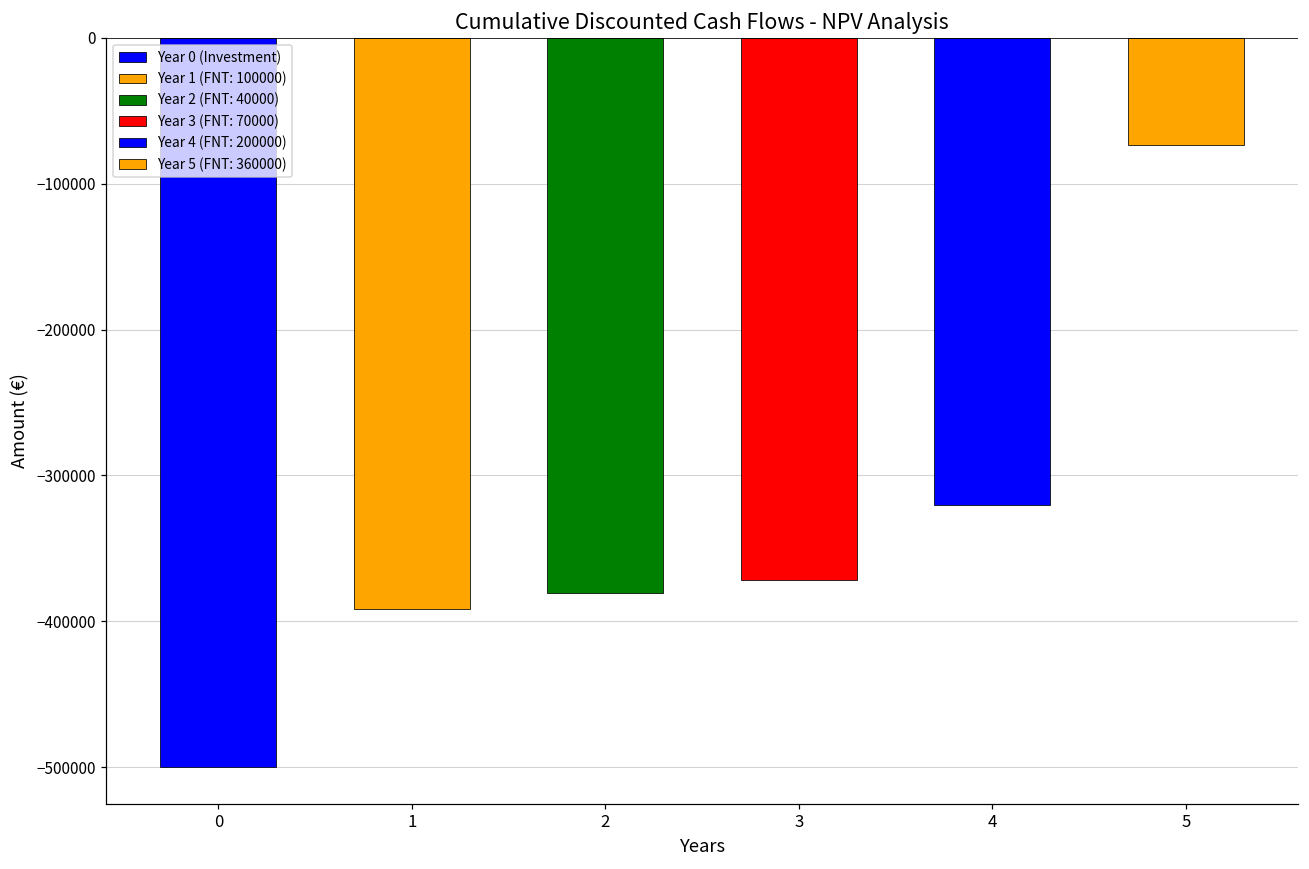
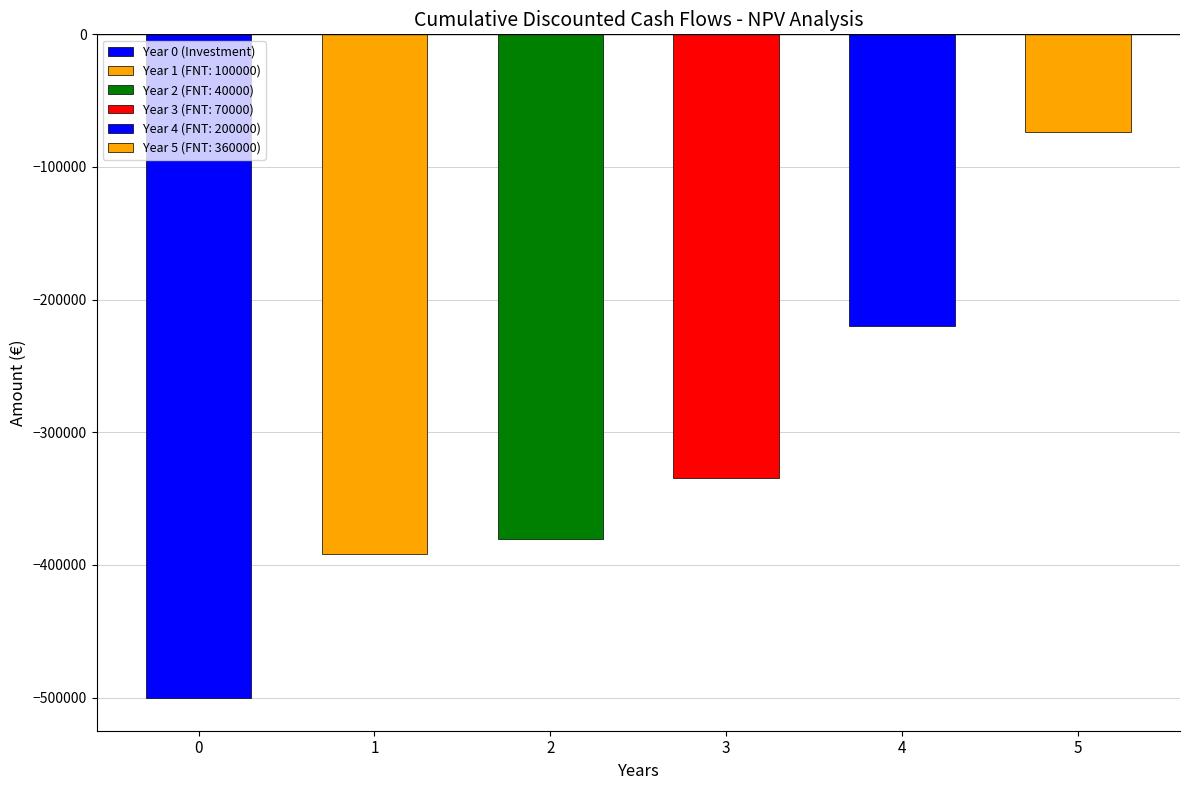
  {
    "0": -500000,
    "1": -392000,
    "2": -380000,
-   "3": -372000,
-   "4": -320000,
+   "3": -334000,
+   "4": -220000,
    "5": -74000
  }
